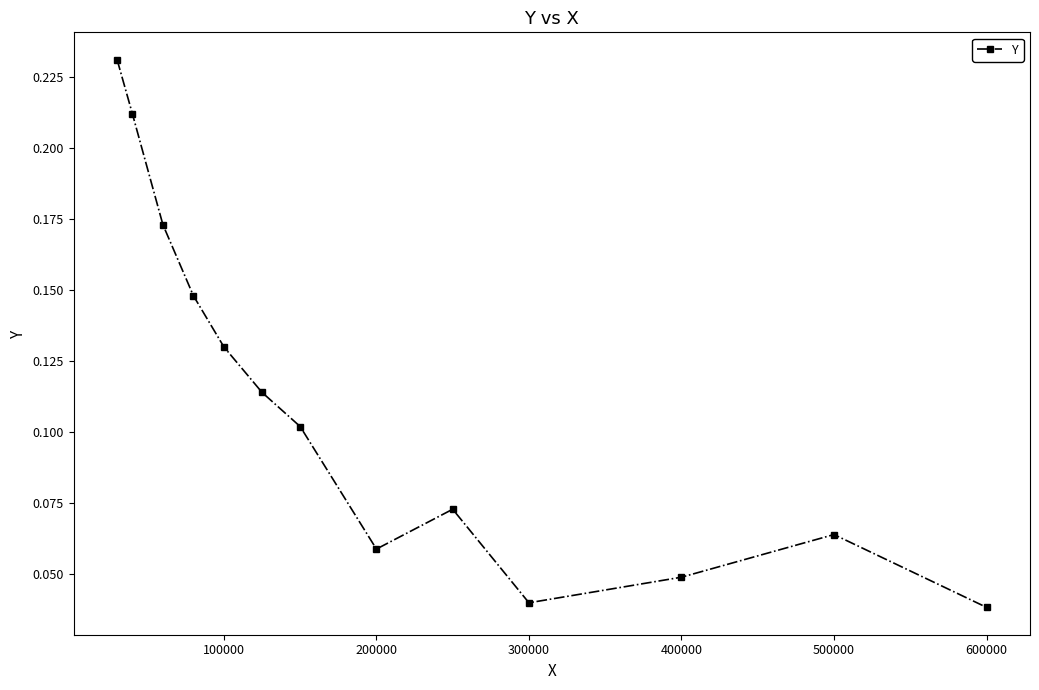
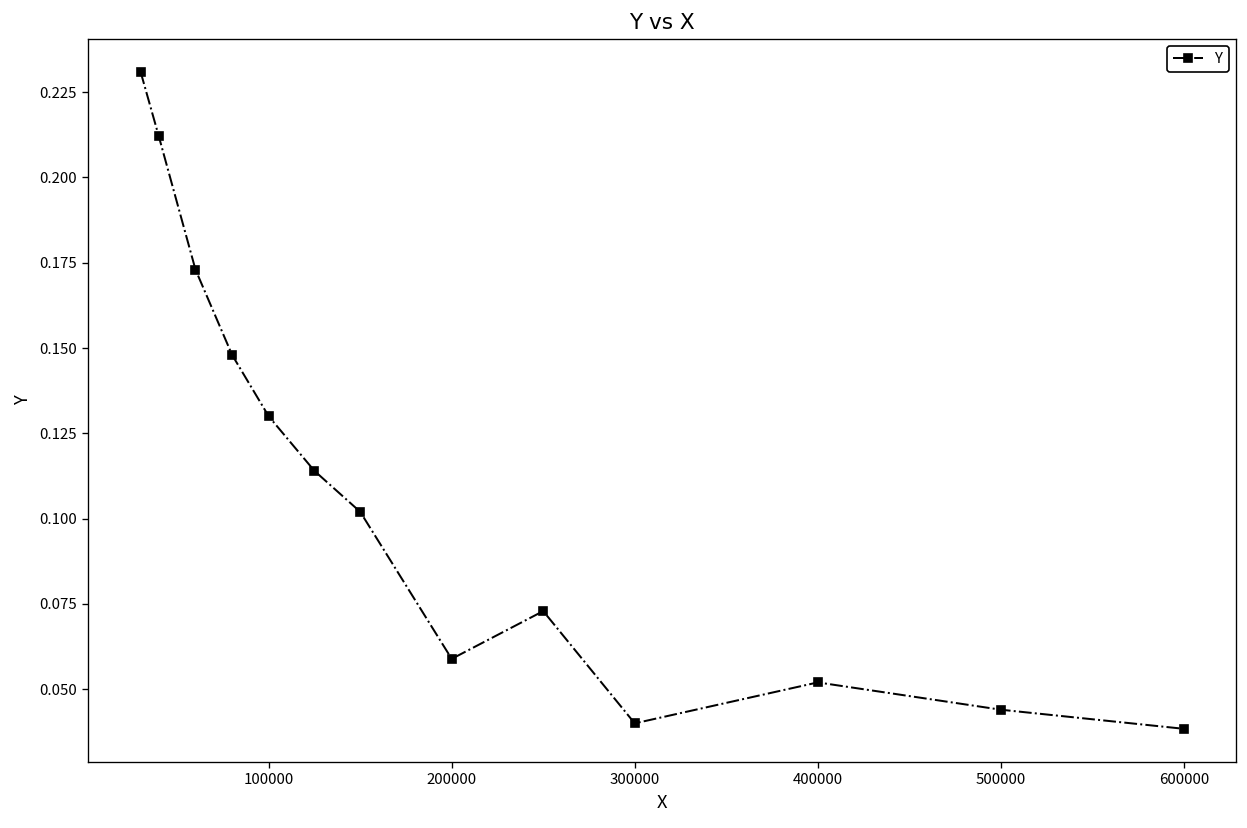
  {
    "100000": 0.130,
    "200000": 0.059,
    "300000": 0.040,
-   "400000": 0.049,
-   "500000": 0.064,
+   "400000": 0.052,
+   "500000": 0.044,
    "600000": 0.038
  }
